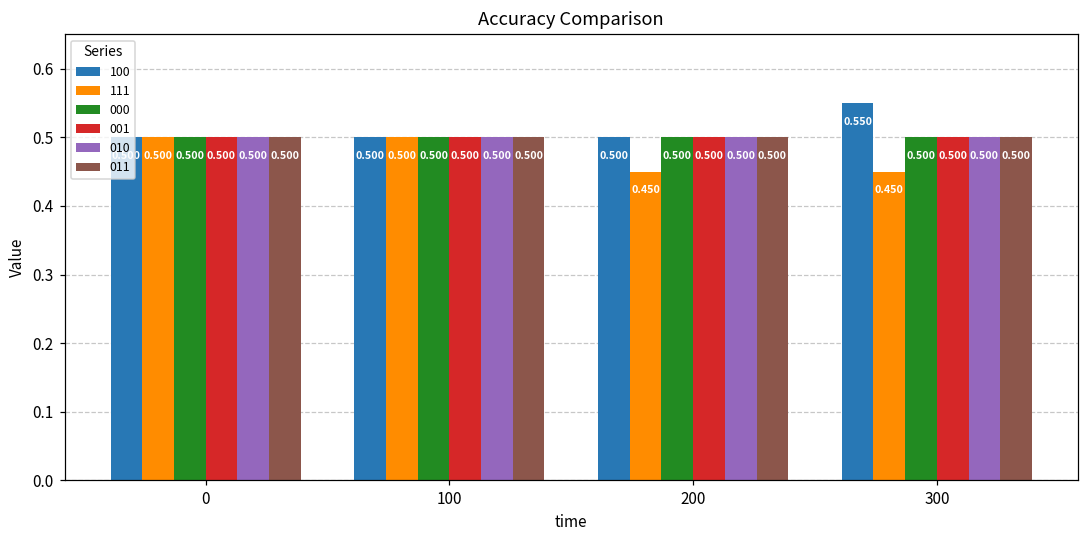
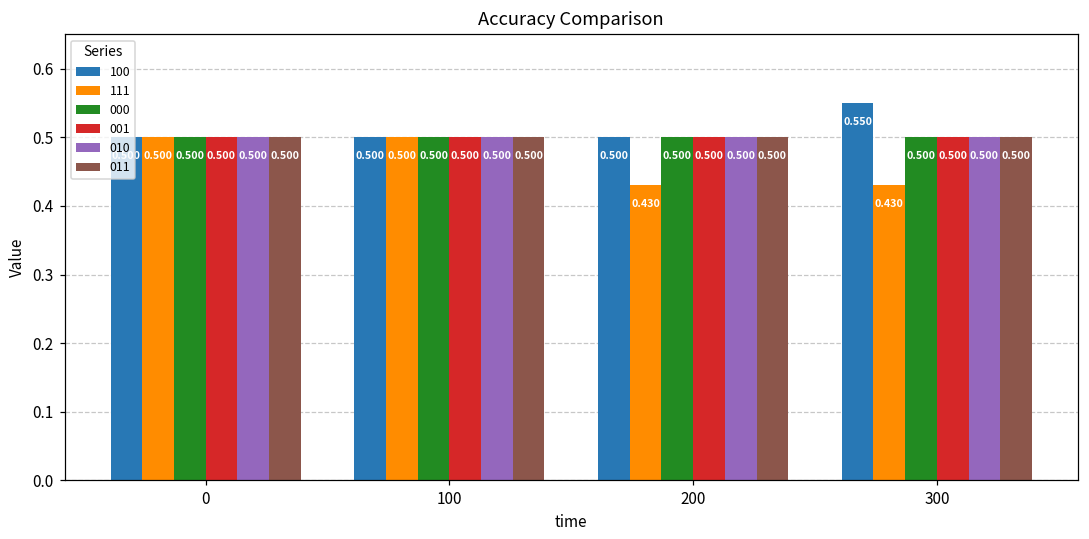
  {
    "100": {
      "100": 0.500,
      "200": 0.500,
      "300": 0.550
    },
    "111": {
      "0": 0.500,
      "100": 0.500,
-     "200": 0.450,
-     "300": 0.450
+     "200": 0.430,
+     "300": 0.430
    },
    "000": {
      "0": 0.500,
      "100": 0.500,
      "200": 0.500,
      "300": 0.500
    },
    "001": {
      "0": 0.500,
      "100": 0.500,
      "200": 0.500,
      "300": 0.500
    },
    "010": {
      "0": 0.500,
      "100": 0.500,
      "200": 0.500,
      "300": 0.500
    },
    "011": {
      "0": 0.500,
      "100": 0.500,
      "200": 0.500,
      "300": 0.500
    }
  }
